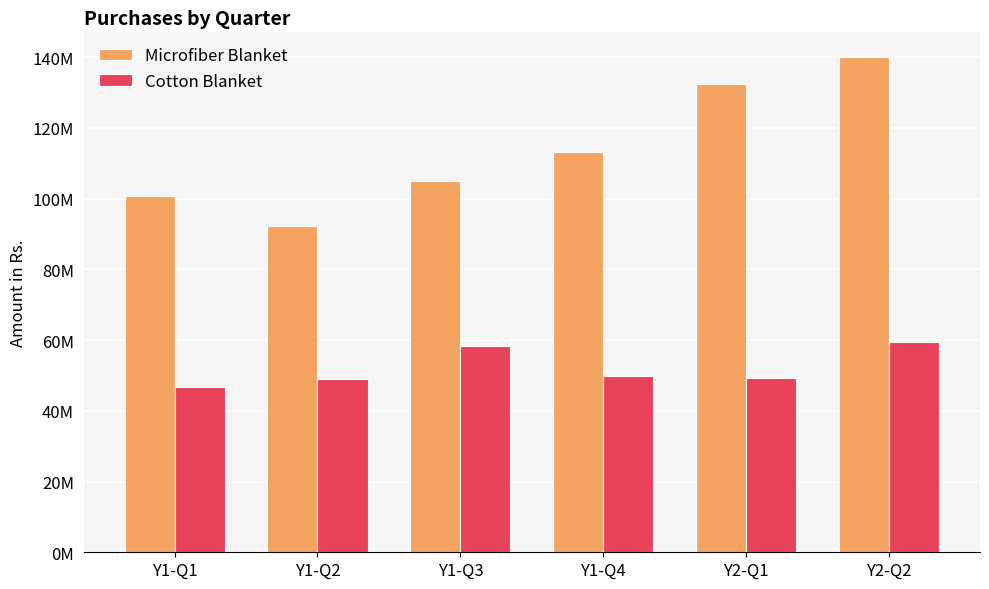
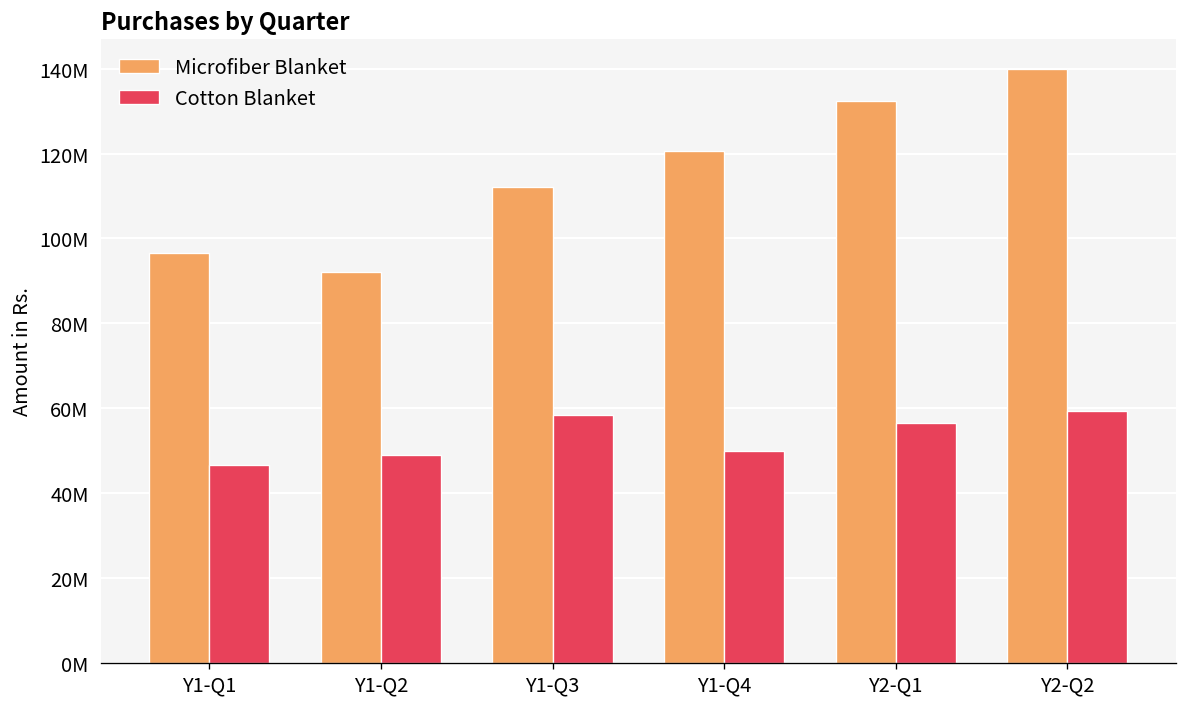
  {
    "Microfiber Blanket": {
-     "Y1-Q1": 101000000,
+     "Y1-Q1": 97000000,
      "Y1-Q2": 92000000,
-     "Y1-Q3": 105000000,
-     "Y1-Q4": 113000000,
+     "Y1-Q3": 112000000,
+     "Y1-Q4": 121000000,
      "Y2-Q1": 132000000,
      "Y2-Q2": 140000000
    },
    "Cotton Blanket": {
      "Y1-Q1": 47000000,
      "Y1-Q2": 49000000,
      "Y1-Q3": 58000000,
      "Y1-Q4": 50000000,
-     "Y2-Q1": 49000000,
+     "Y2-Q1": 57000000,
      "Y2-Q2": 59000000
    }
  }
